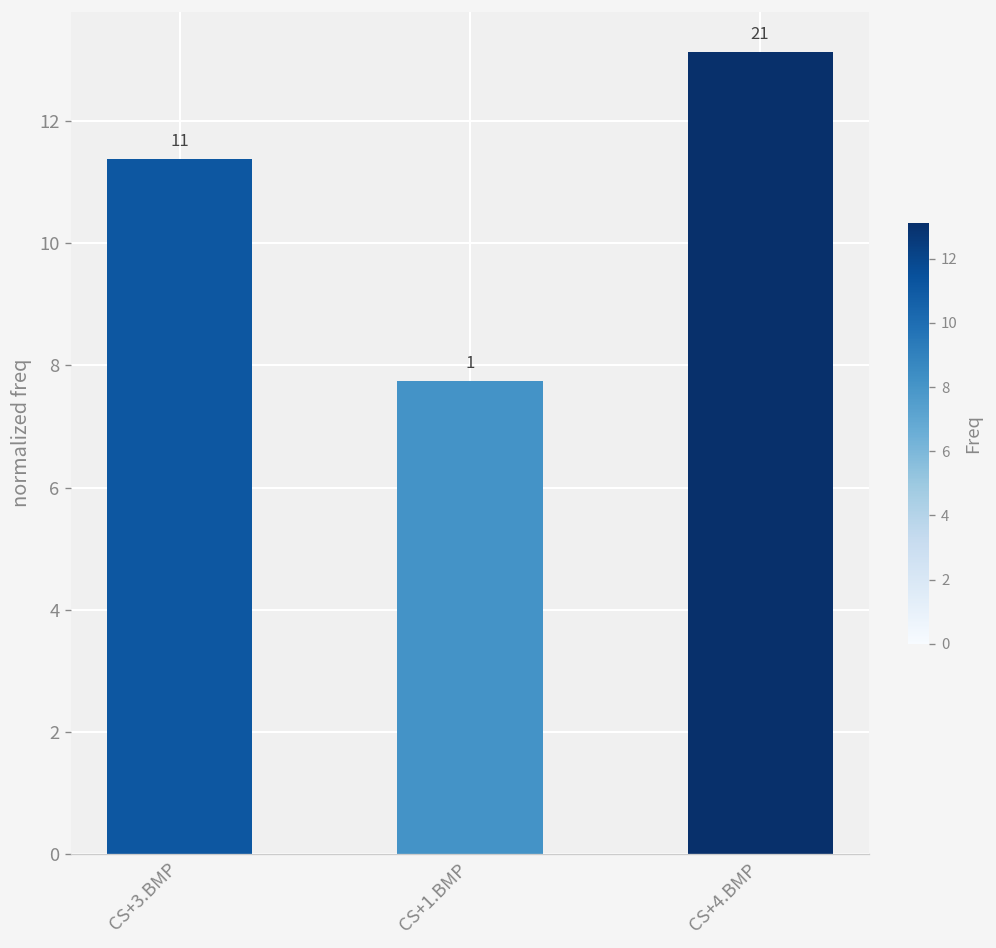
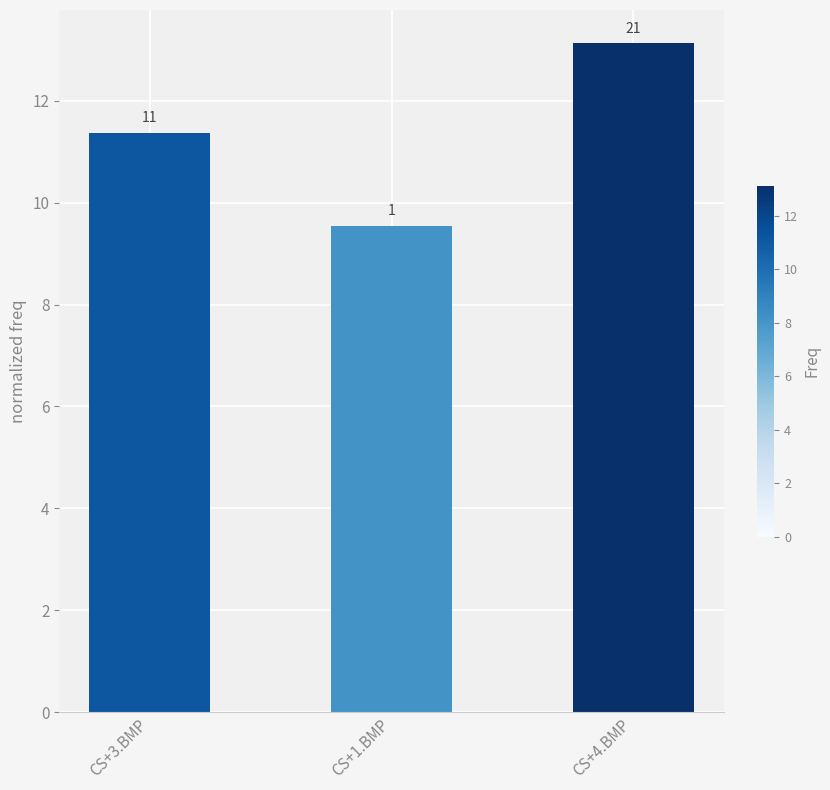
  {
-   "CS+1.BMP": 7.8
+   "CS+1.BMP": 9.5
  }
